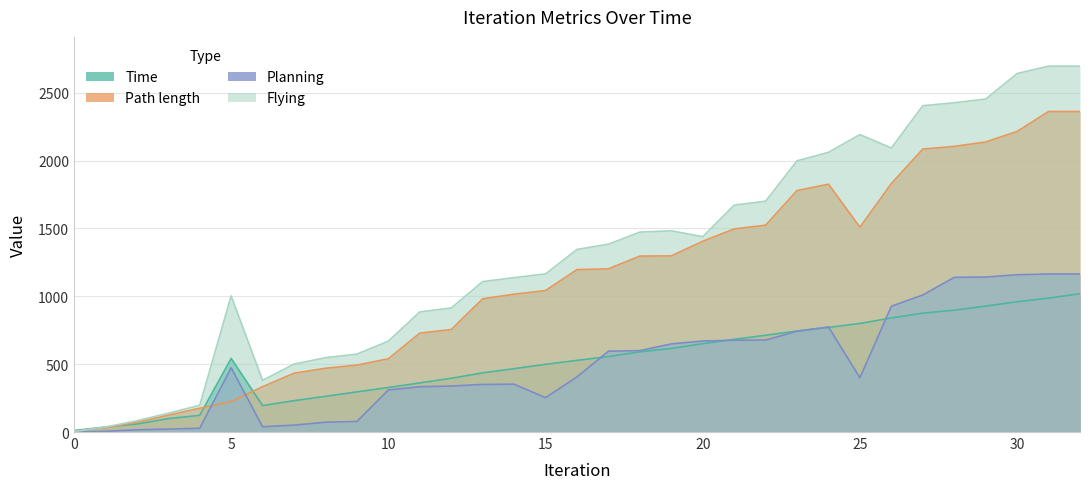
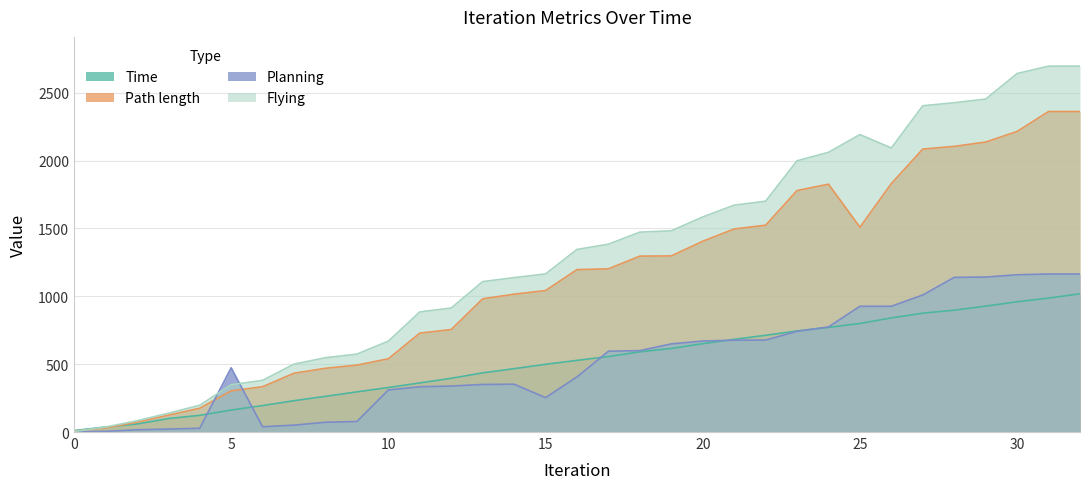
  {
    "Time": {
-     "5": 540,
+     "5": 160,
      "15": 500,
      "20": 650,
      "25": 800,
      "30": 960
    },
    "Path length": {
-     "5": 220,
+     "5": 300,
      "10": 540,
      "15": 1040,
      "20": 1410,
      "25": 1510,
      "30": 2220
    },
    "Planning": {
      "5": 470,
      "15": 250,
      "20": 670,
-     "25": 400,
+     "25": 930,
      "30": 1160
    },
    "Flying": {
-     "5": 1000,
+     "5": 350,
      "10": 670,
      "15": 1170,
-     "20": 1440,
+     "20": 1580,
      "25": 2190,
      "30": 2640
    }
  }
